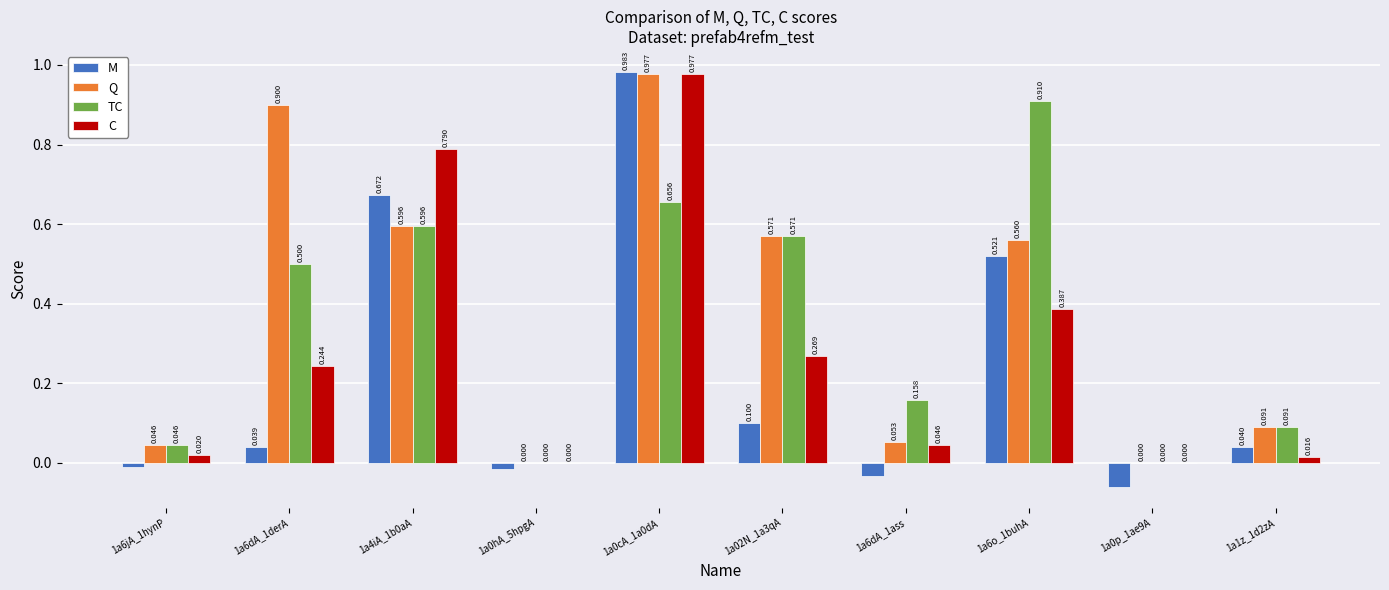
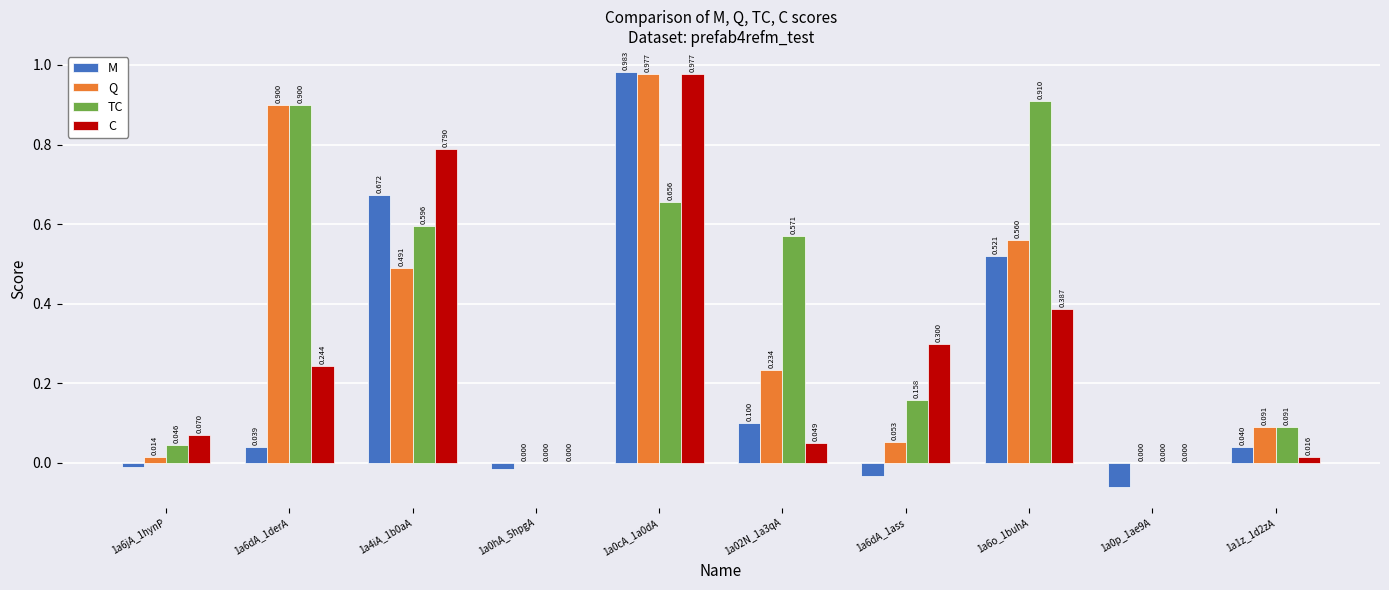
  {
    "M": {
      "1a6dA_1derA": 0.039,
      "1a4iA_1b0aA": 0.672,
      "1a0cA_1a0dA": 0.983,
      "1a02N_1a3qA": 0.100,
      "1a6o_1buhA": 0.521,
      "1a1z_1d2zA": 0.040
    },
    "Q": {
-     "1a6jA_1hynP": 0.046,
+     "1a6jA_1hynP": 0.014,
      "1a6dA_1derA": 0.900,
-     "1a4iA_1b0aA": 0.596,
+     "1a4iA_1b0aA": 0.491,
      "1a0hA_5hpgA": 0.000,
      "1a0cA_1a0dA": 0.977,
-     "1a02N_1a3qA": 0.571,
+     "1a02N_1a3qA": 0.234,
      "1a6dA_1ass": 0.053,
      "1a6o_1buhA": 0.560,
      "1a0p_1ae9A": 0.000,
      "1a1z_1d2zA": 0.091
    },
    "TC": {
      "1a6jA_1hynP": 0.046,
-     "1a6dA_1derA": 0.500,
+     "1a6dA_1derA": 0.900,
      "1a4iA_1b0aA": 0.596,
      "1a0hA_5hpgA": 0.000,
      "1a0cA_1a0dA": 0.656,
      "1a02N_1a3qA": 0.571,
      "1a6dA_1ass": 0.158,
      "1a6o_1buhA": 0.910,
      "1a0p_1ae9A": 0.000,
      "1a1z_1d2zA": 0.091
    },
    "C": {
-     "1a6jA_1hynP": 0.020,
+     "1a6jA_1hynP": 0.070,
      "1a6dA_1derA": 0.244,
      "1a4iA_1b0aA": 0.790,
      "1a0hA_5hpgA": 0.000,
      "1a0cA_1a0dA": 0.977,
-     "1a02N_1a3qA": 0.269,
-     "1a6dA_1ass": 0.046,
+     "1a02N_1a3qA": 0.049,
+     "1a6dA_1ass": 0.300,
      "1a6o_1buhA": 0.387,
      "1a0p_1ae9A": 0.000,
      "1a1z_1d2zA": 0.016
    }
  }
